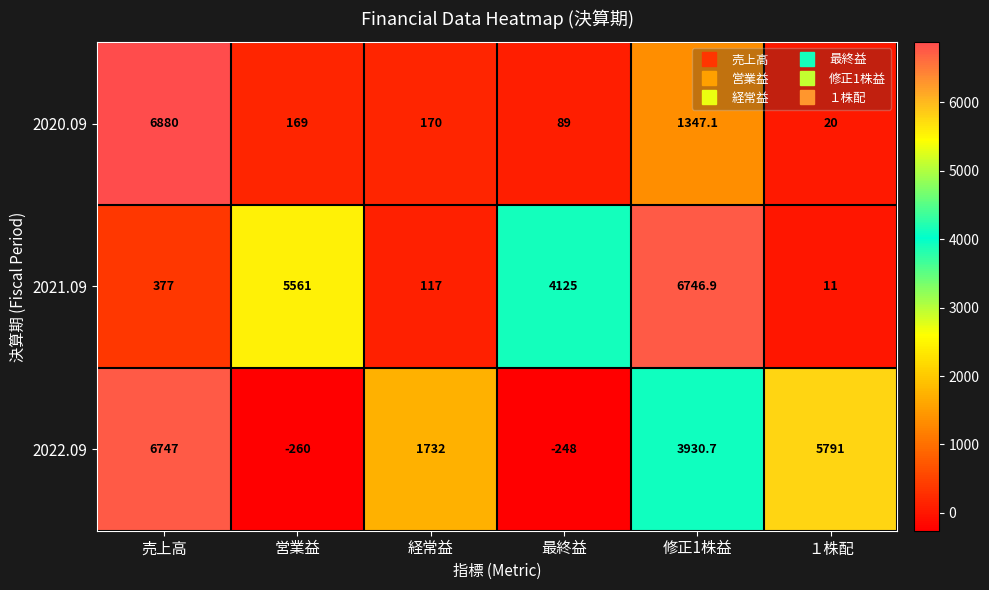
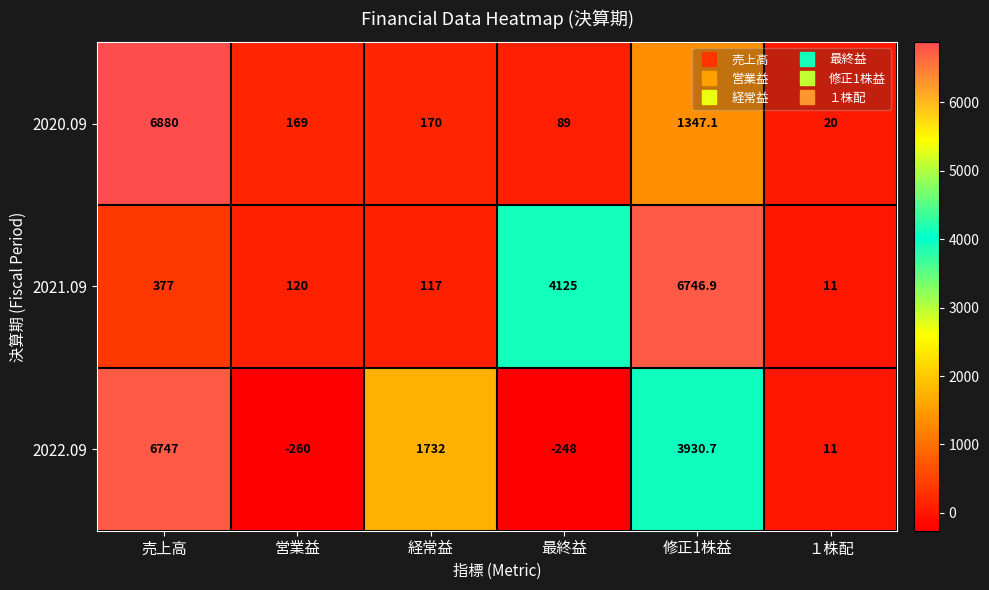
  {
    "2020.09": {
      "売上高": 6880,
      "営業益": 169,
      "経常益": 170,
      "最終益": 89,
      "修正1株益": 1347.1,
      "１株配": 20
    },
    "2021.09": {
      "売上高": 377,
-     "営業益": 5561,
+     "営業益": 120,
      "経常益": 117,
      "最終益": 4125,
      "修正1株益": 6746.9,
      "１株配": 11
    },
    "2022.09": {
      "売上高": 6747,
      "営業益": -260,
      "経常益": 1732,
      "最終益": -248,
      "修正1株益": 3930.7,
-     "１株配": 5791
+     "１株配": 11
    }
  }
